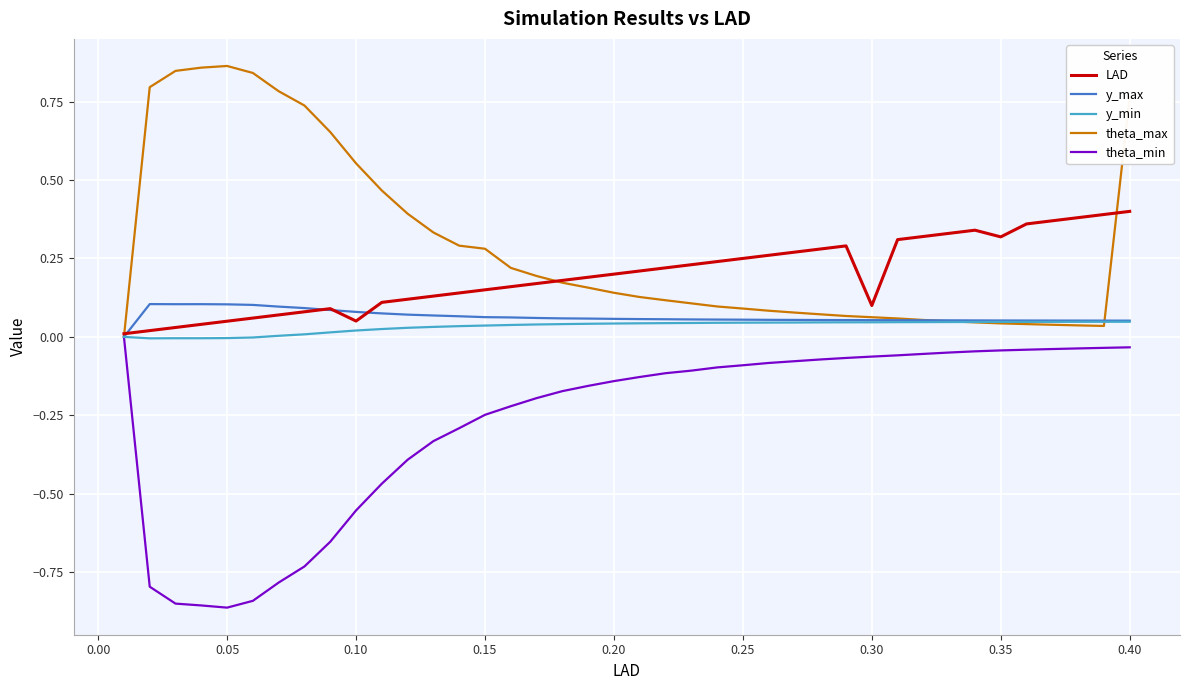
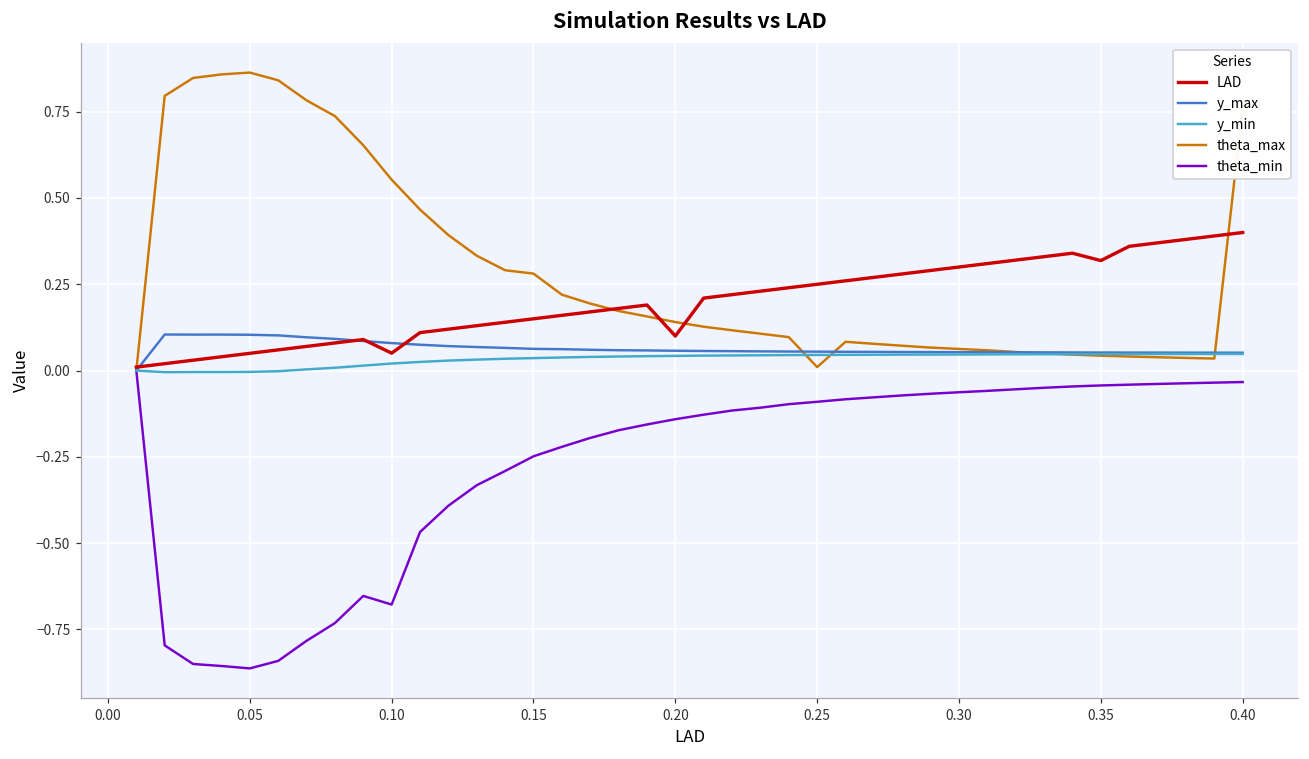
  {
    "LAD": {
      "0.05": 0.05,
      "0.10": 0.05,
      "0.15": 0.15,
-     "0.20": 0.2,
+     "0.20": 0.1,
      "0.25": 0.25,
-     "0.30": 0.1,
+     "0.30": 0.3,
      "0.35": 0.32,
      "0.40": 0.4
    },
    "theta_max": {
      "0.05": 0.86,
      "0.10": 0.55,
      "0.15": 0.28,
      "0.20": 0.14,
-     "0.25": 0.09,
+     "0.25": 0.01,
      "0.30": 0.06
    },
    "theta_min": {
      "0.05": -0.86,
-     "0.10": -0.55,
+     "0.10": -0.68,
      "0.15": -0.25,
      "0.20": -0.14,
      "0.25": -0.09,
      "0.30": -0.06,
      "0.35": -0.04,
      "0.40": -0.03
    }
  }
